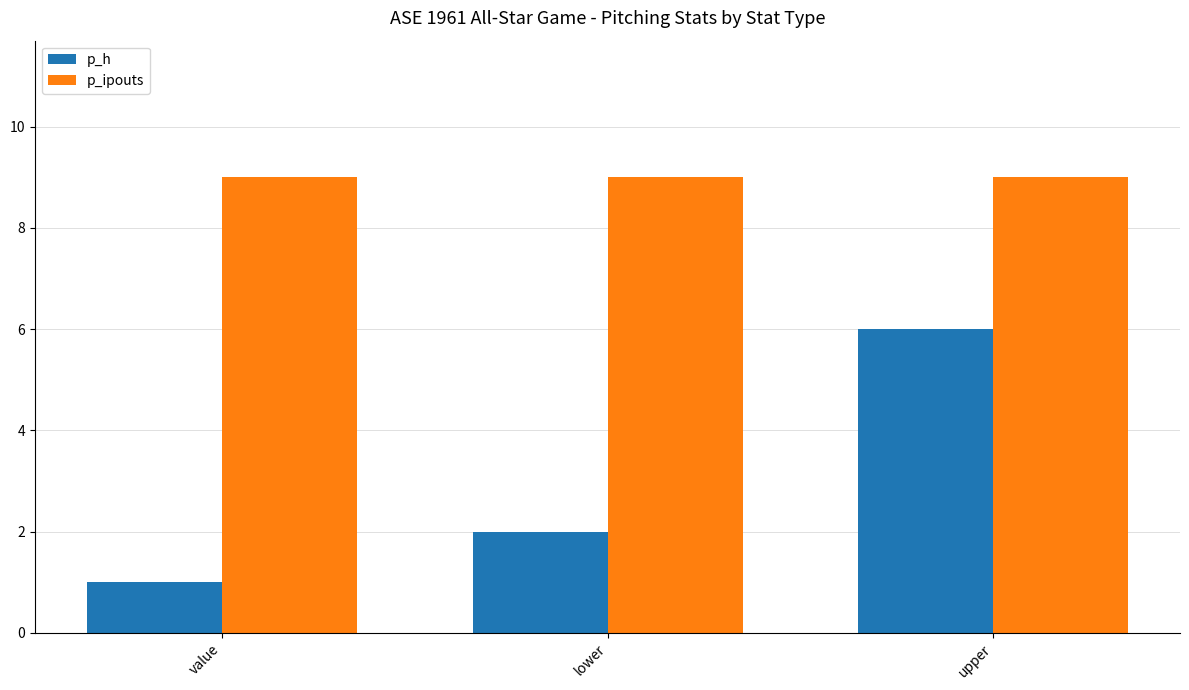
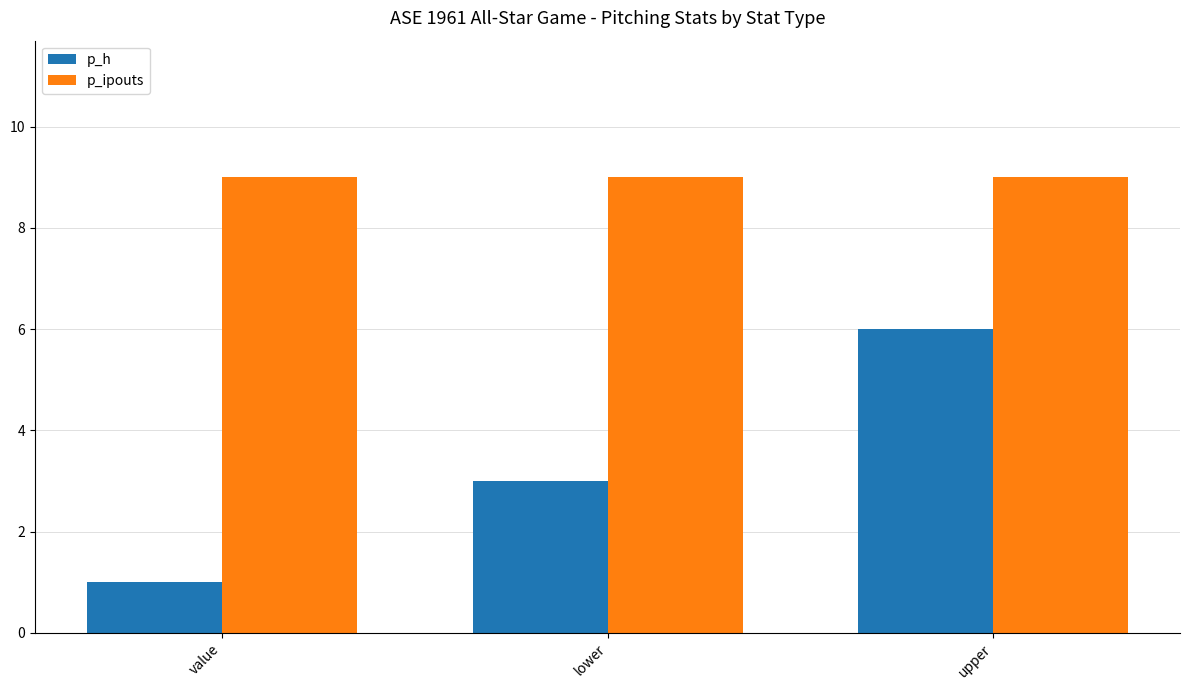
  {
    "p_h": {
      "value": 1,
-     "lower": 2,
+     "lower": 3,
      "upper": 6
    },
    "p_ipouts": {
      "value": 9,
      "lower": 9,
      "upper": 9
    }
  }
